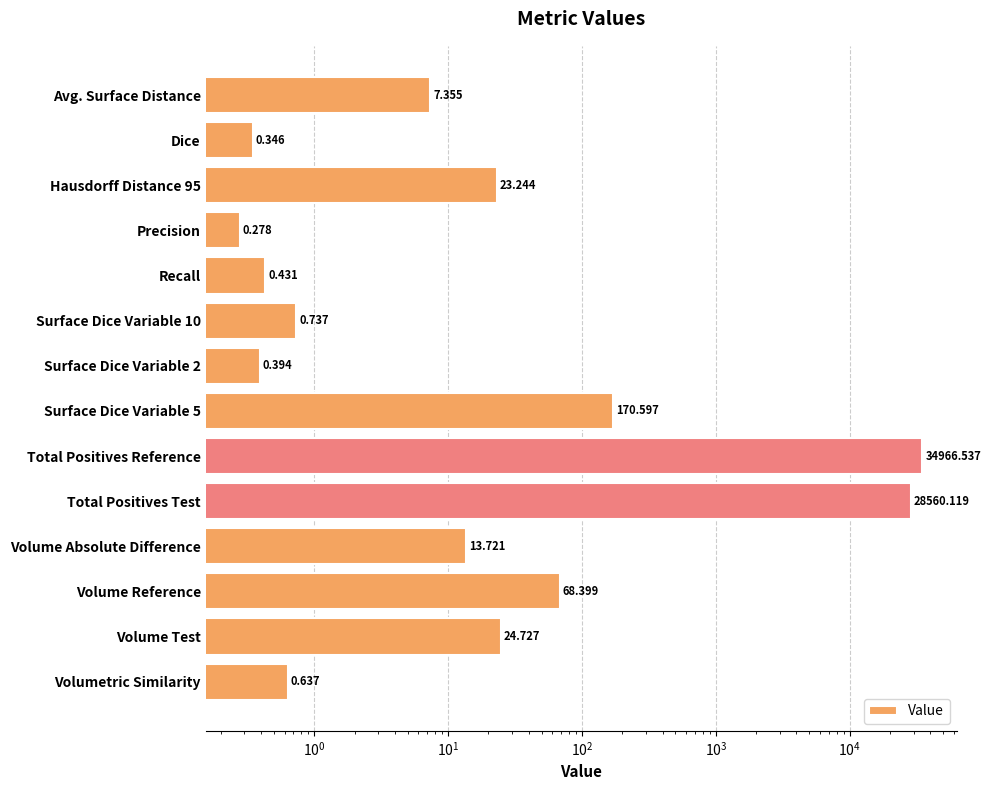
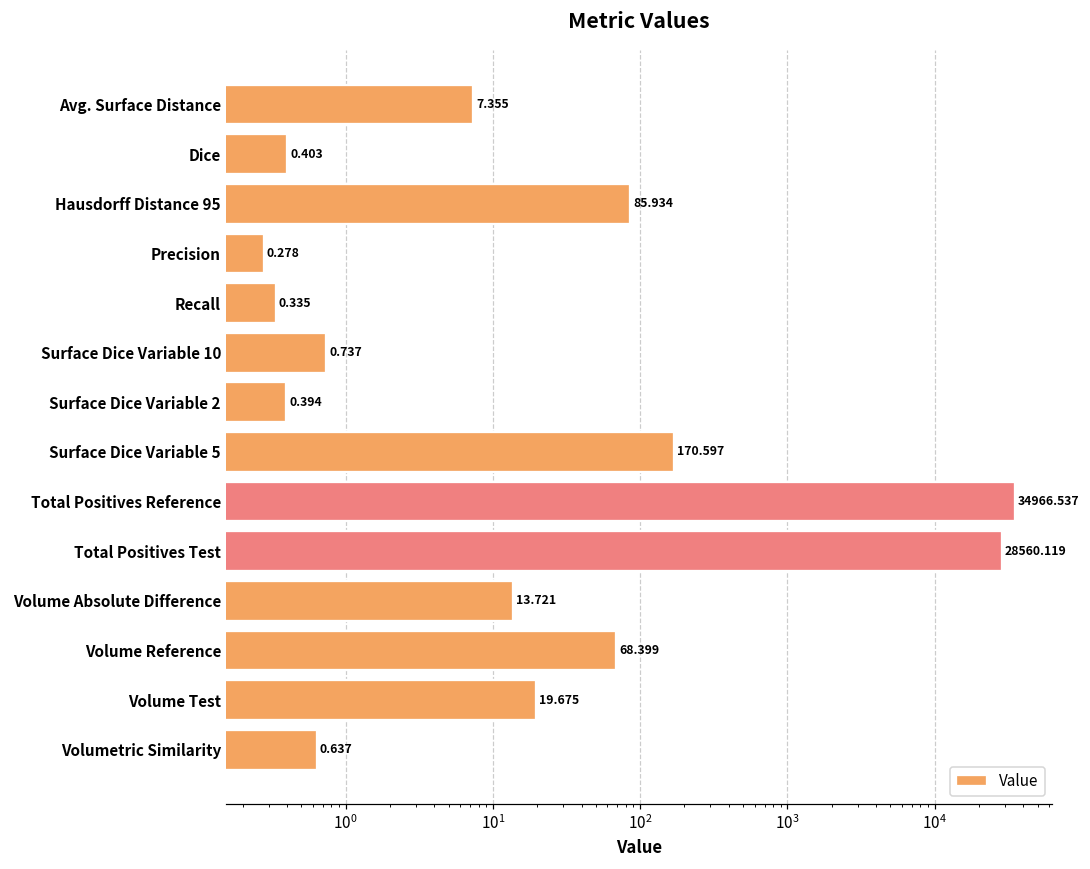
  {
    "Avg. Surface Distance": 7.355,
-   "Dice": 0.346,
-   "Hausdorff Distance 95": 23.244,
+   "Dice": 0.403,
+   "Hausdorff Distance 95": 85.934,
    "Precision": 0.278,
-   "Recall": 0.431,
+   "Recall": 0.335,
    "Surface Dice Variable 10": 0.737,
    "Surface Dice Variable 2": 0.394,
    "Surface Dice Variable 5": 170.597,
    "Total Positives Reference": 34966.537,
    "Total Positives Test": 28560.119,
    "Volume Absolute Difference": 13.721,
    "Volume Reference": 68.399,
-   "Volume Test": 24.727,
+   "Volume Test": 19.675,
    "Volumetric Similarity": 0.637
  }
